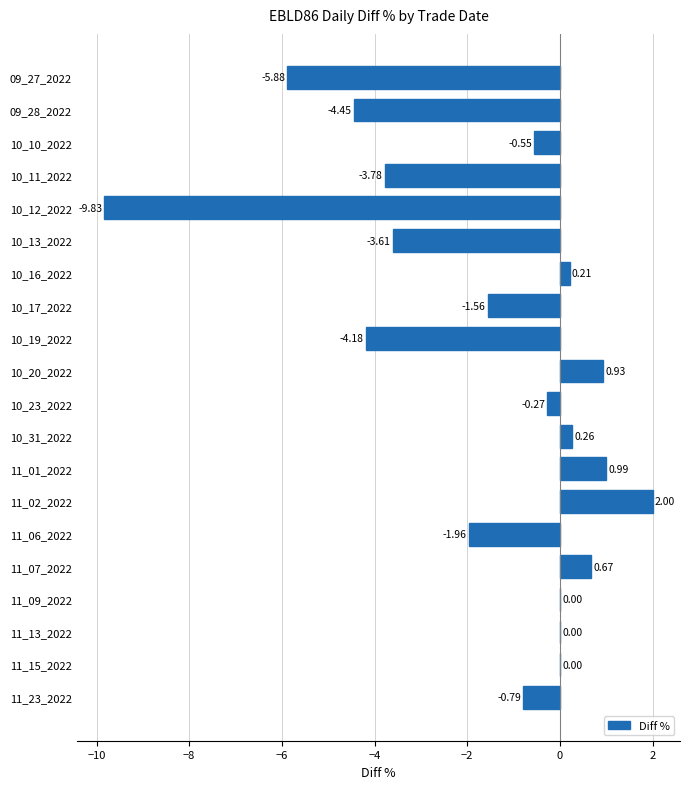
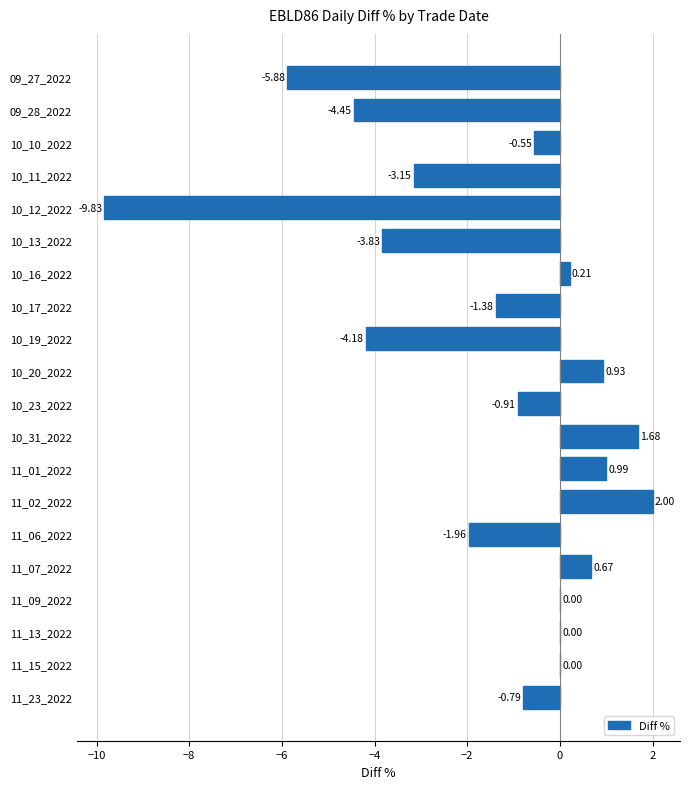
  {
    "09_27_2022": -5.88,
    "09_28_2022": -4.45,
    "10_10_2022": -0.55,
-   "10_11_2022": -3.78,
+   "10_11_2022": -3.15,
    "10_12_2022": -9.83,
-   "10_13_2022": -3.61,
+   "10_13_2022": -3.83,
    "10_16_2022": 0.21,
-   "10_17_2022": -1.56,
+   "10_17_2022": -1.38,
    "10_19_2022": -4.18,
    "10_20_2022": 0.93,
-   "10_23_2022": -0.27,
-   "10_31_2022": 0.26,
+   "10_23_2022": -0.91,
+   "10_31_2022": 1.68,
    "11_01_2022": 0.99,
    "11_02_2022": 2.00,
    "11_06_2022": -1.96,
    "11_07_2022": 0.67,
    "11_09_2022": 0.00,
    "11_13_2022": 0.00,
    "11_15_2022": 0.00,
    "11_23_2022": -0.79
  }
